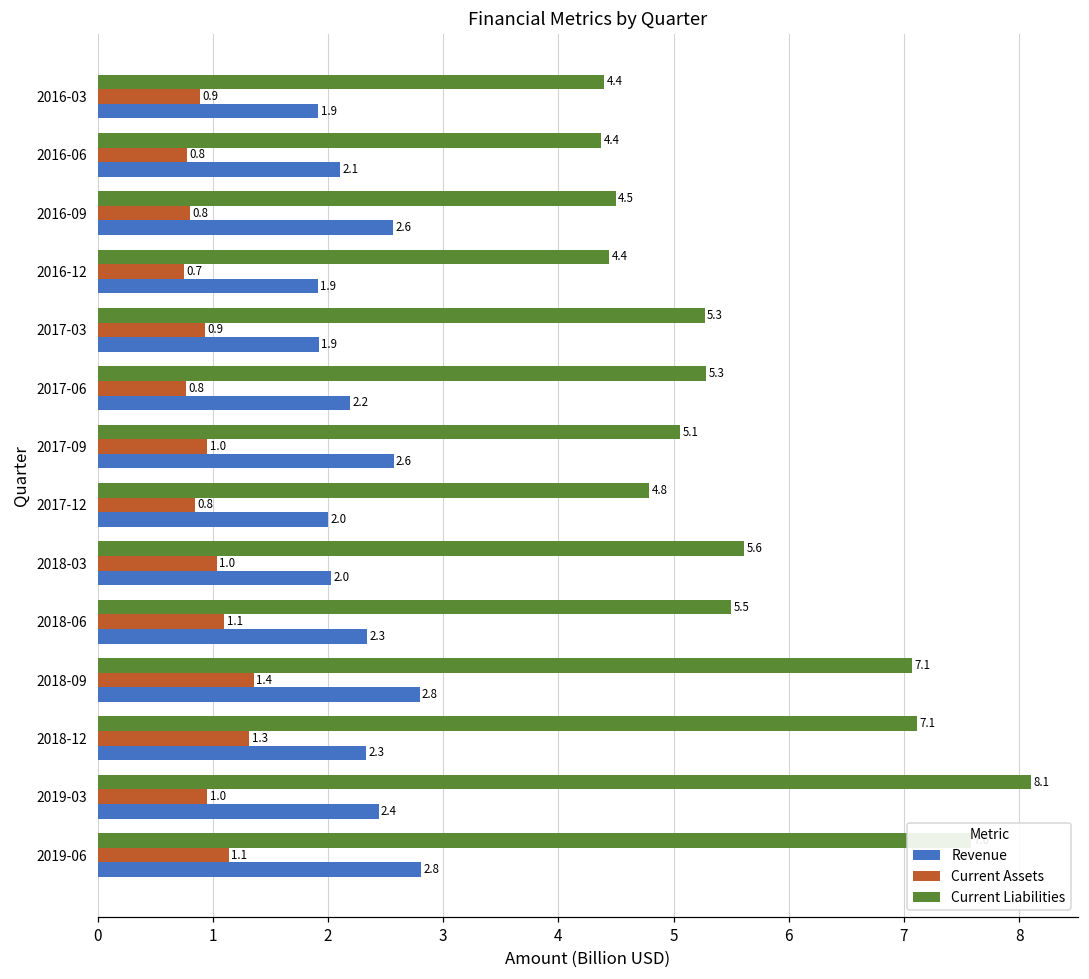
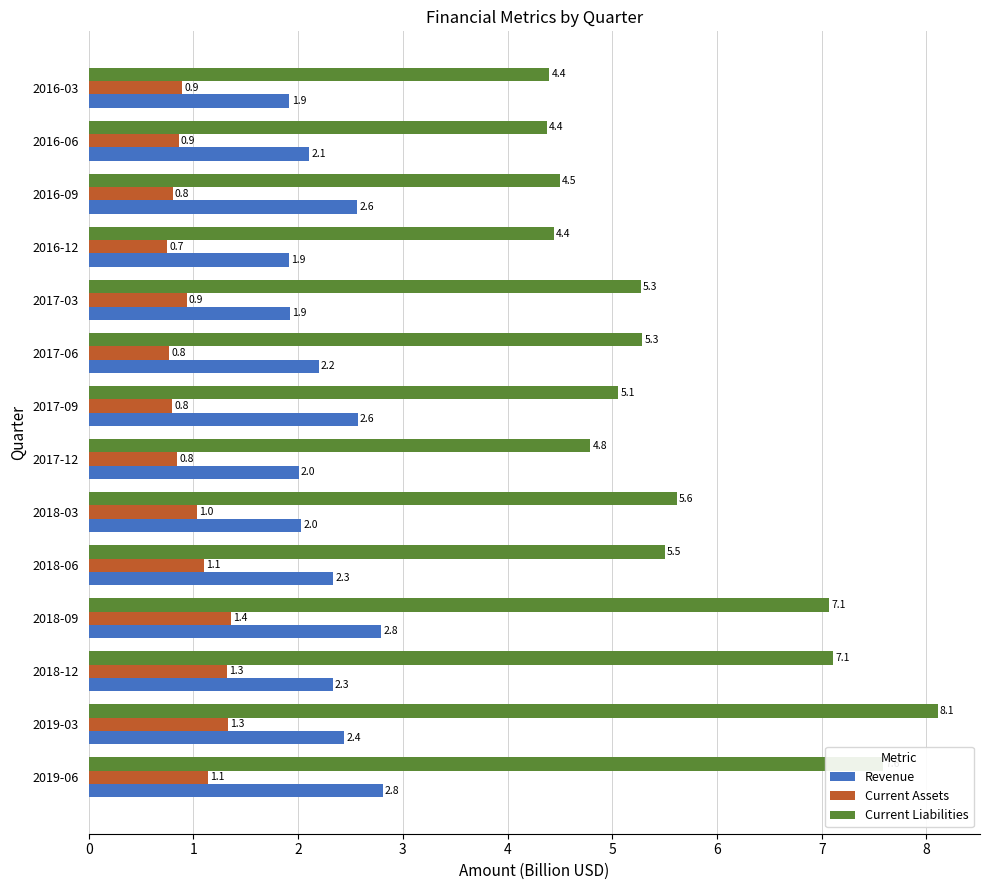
  {
    "Revenue": {
      "2016-03": 1.9,
      "2016-06": 2.1,
      "2016-09": 2.6,
      "2016-12": 1.9,
      "2017-03": 1.9,
      "2017-06": 2.2,
      "2017-09": 2.6,
      "2017-12": 2.0,
      "2018-03": 2.0,
      "2018-06": 2.3,
      "2018-09": 2.8,
      "2018-12": 2.3,
      "2019-03": 2.4,
      "2019-06": 2.8
    },
    "Current Assets": {
      "2016-03": 0.9,
-     "2016-06": 0.8,
+     "2016-06": 0.9,
      "2016-09": 0.8,
      "2016-12": 0.7,
      "2017-03": 0.9,
      "2017-06": 0.8,
-     "2017-09": 1.0,
+     "2017-09": 0.8,
      "2017-12": 0.8,
      "2018-03": 1.0,
      "2018-06": 1.1,
      "2018-09": 1.4,
      "2018-12": 1.3,
-     "2019-03": 1.0,
+     "2019-03": 1.3,
      "2019-06": 1.1
    },
    "Current Liabilities": {
      "2016-03": 4.4,
      "2016-06": 4.4,
      "2016-09": 4.5,
      "2016-12": 4.4,
      "2017-03": 5.3,
      "2017-06": 5.3,
      "2017-09": 5.1,
      "2017-12": 4.8,
      "2018-03": 5.6,
      "2018-06": 5.5,
      "2018-09": 7.1,
      "2018-12": 7.1,
      "2019-03": 8.1
    }
  }
